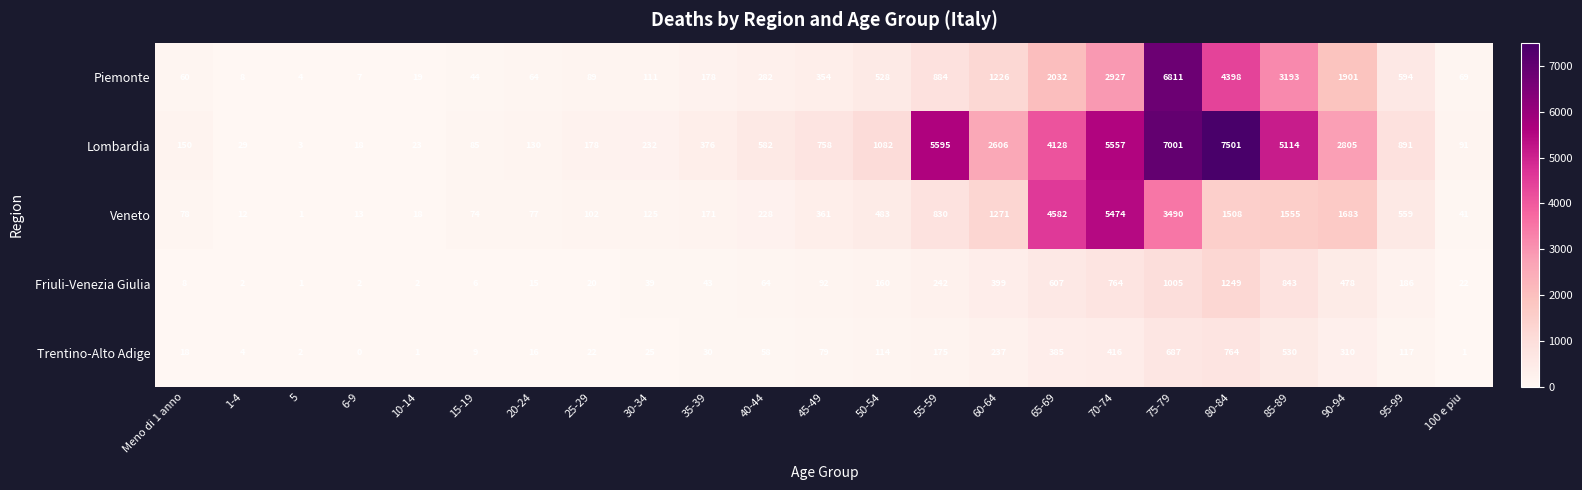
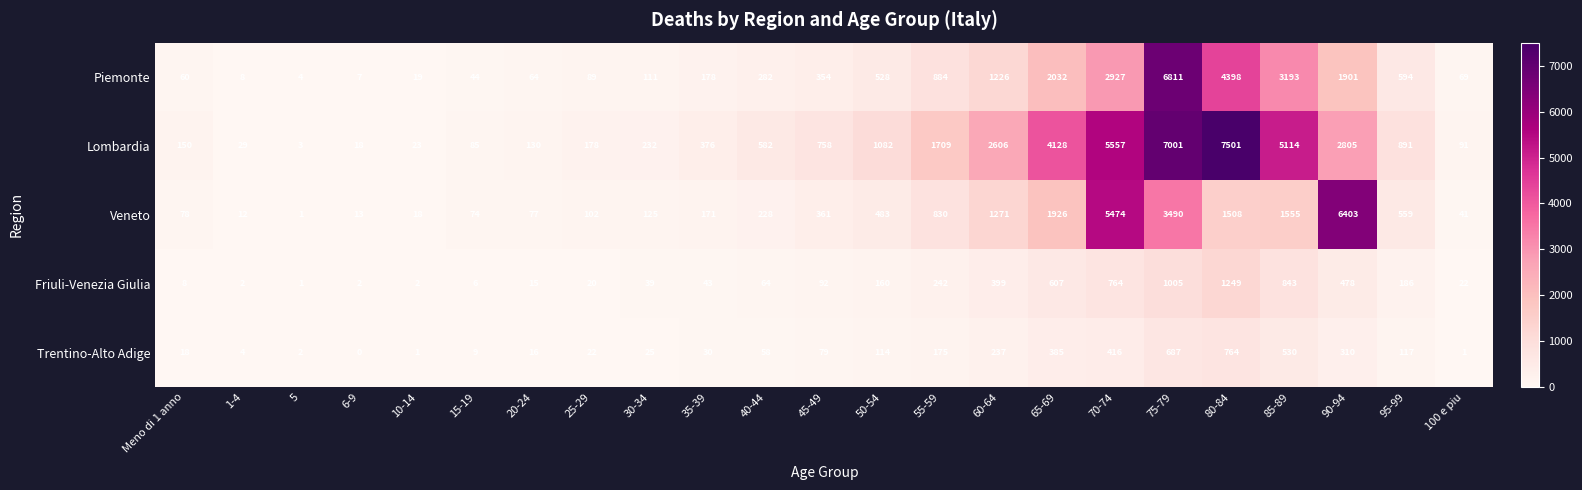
  {
    "Piemonte": {
      "65-69": 2032,
      "70-74": 2927,
      "75-79": 6811,
      "80-84": 4398,
      "85-89": 3193,
      "90-94": 1901
    },
    "Lombardia": {
-     "55-59": 5595,
+     "55-59": 1709,
      "60-64": 2606,
      "65-69": 4128,
      "70-74": 5557,
      "75-79": 7001,
      "80-84": 7501,
      "85-89": 5114,
      "90-94": 2805
    },
    "Veneto": {
-     "65-69": 4582,
+     "65-69": 1926,
      "70-74": 5474,
      "75-79": 3490,
      "80-84": 1508,
      "85-89": 1555,
-     "90-94": 1683
+     "90-94": 6403
    }
  }
